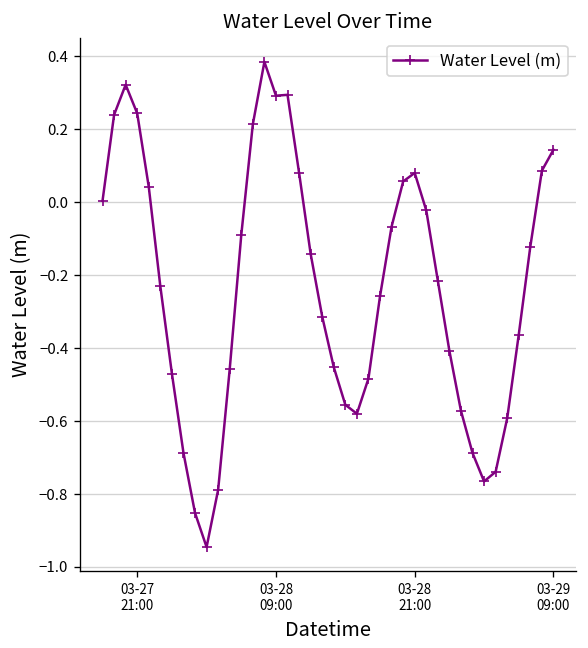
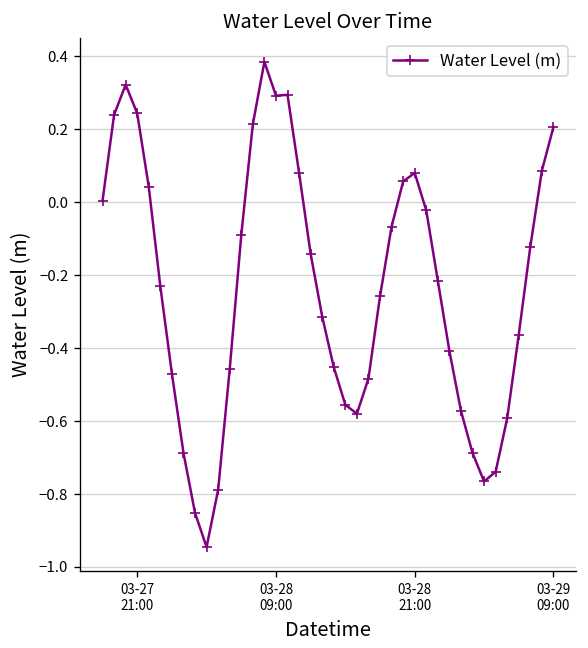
  {
    "03-27 21:00": 0.24,
    "03-28 09:00": 0.29,
    "03-28 21:00": 0.08,
-   "03-29 09:00": 0.14
+   "03-29 09:00": 0.21
  }
